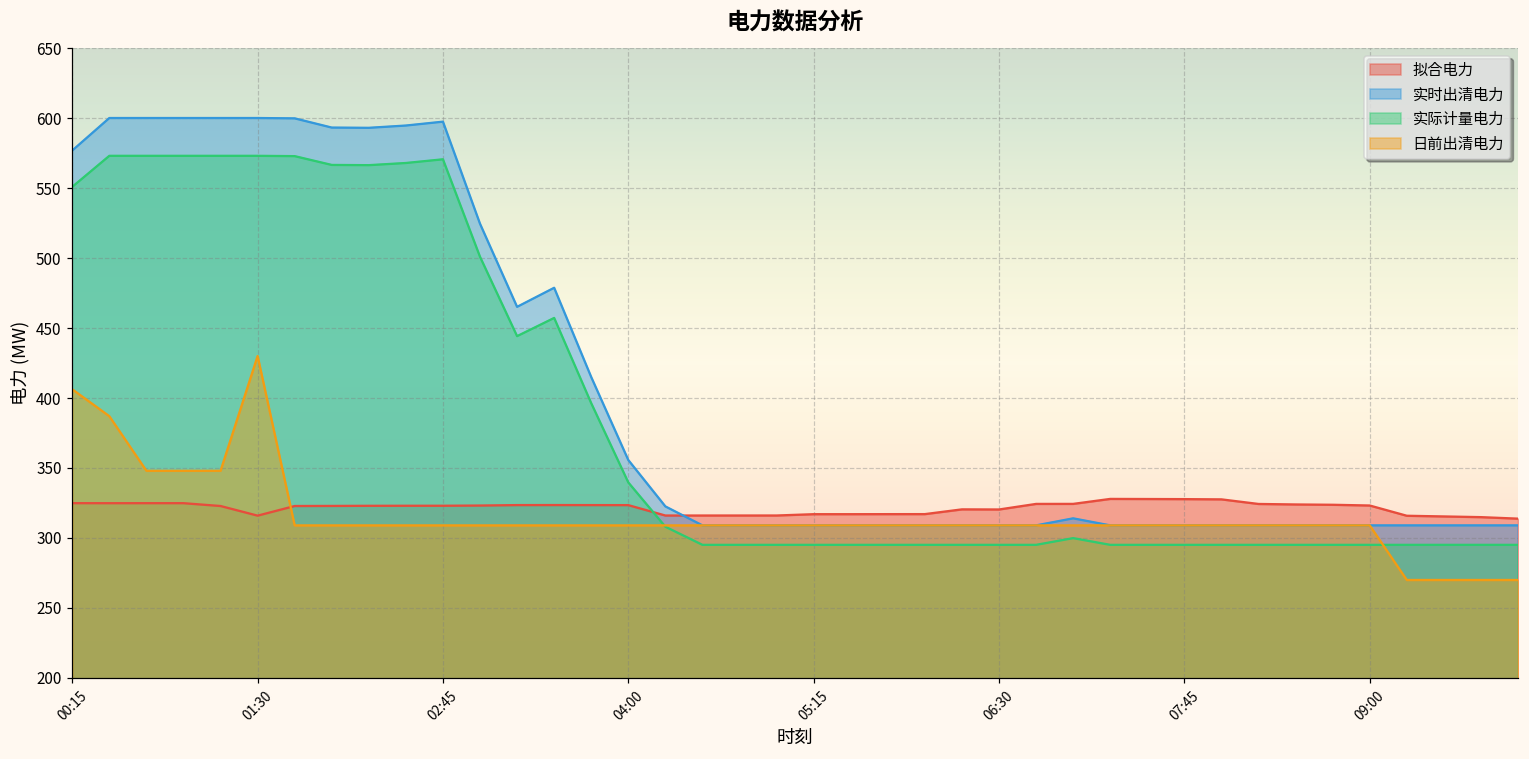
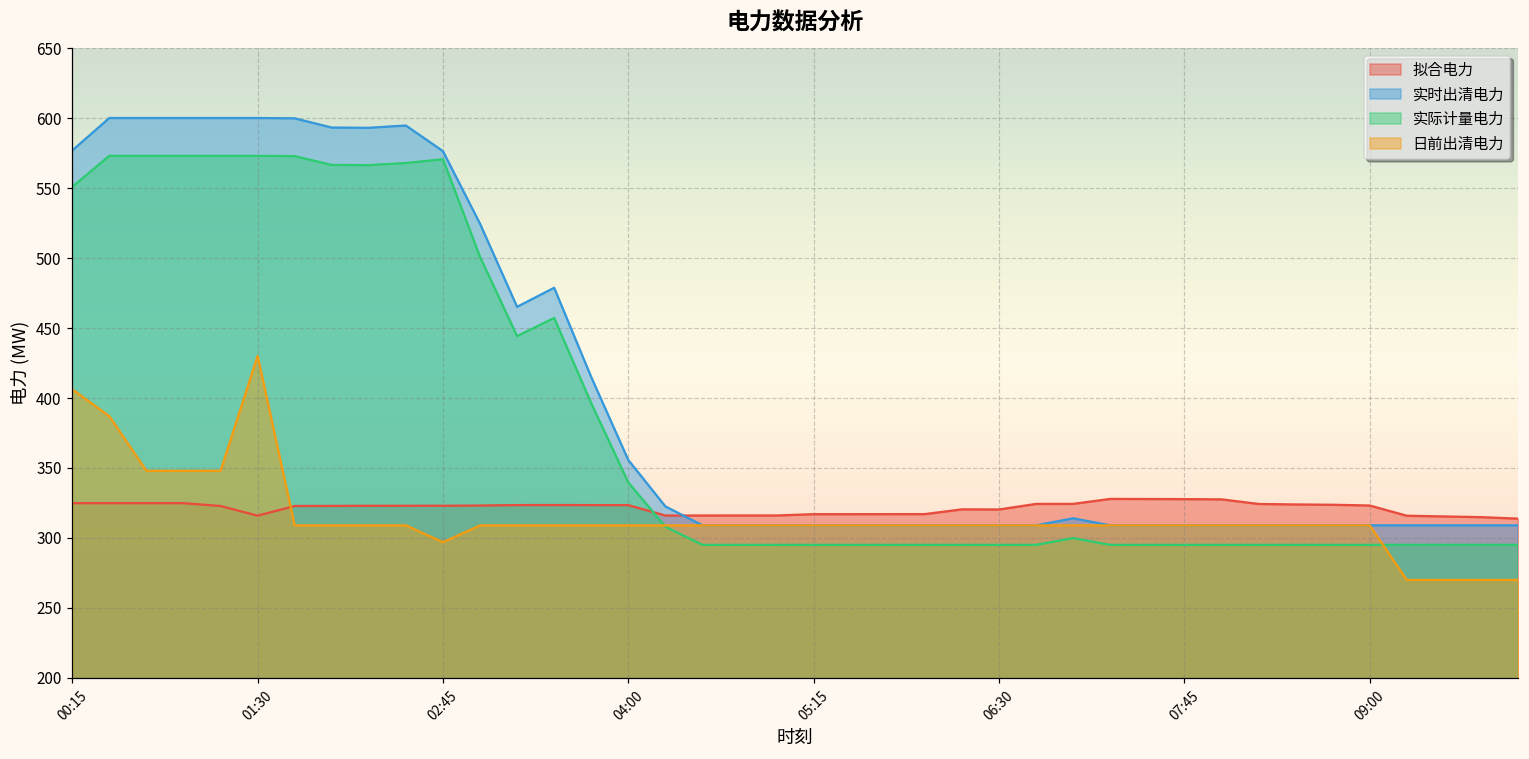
  {
    "拟合电力": {
      "00:15": 325,
      "01:30": 316,
      "02:45": 323,
      "04:00": 323,
      "05:15": 317,
      "06:30": 320,
      "07:45": 328,
      "09:00": 323
    },
    "实时出清电力": {
      "00:15": 577,
      "01:30": 600,
-     "02:45": 597,
+     "02:45": 576,
      "04:00": 356
    },
    "实际计量电力": {
      "00:15": 551,
      "01:30": 573,
      "02:45": 571,
      "04:00": 340,
      "05:15": 295,
      "06:30": 295,
      "07:45": 295,
      "09:00": 295
    },
    "日前出清电力": {
      "00:15": 406,
      "01:30": 430,
-     "02:45": 309,
+     "02:45": 297,
      "04:00": 309
    }
  }
